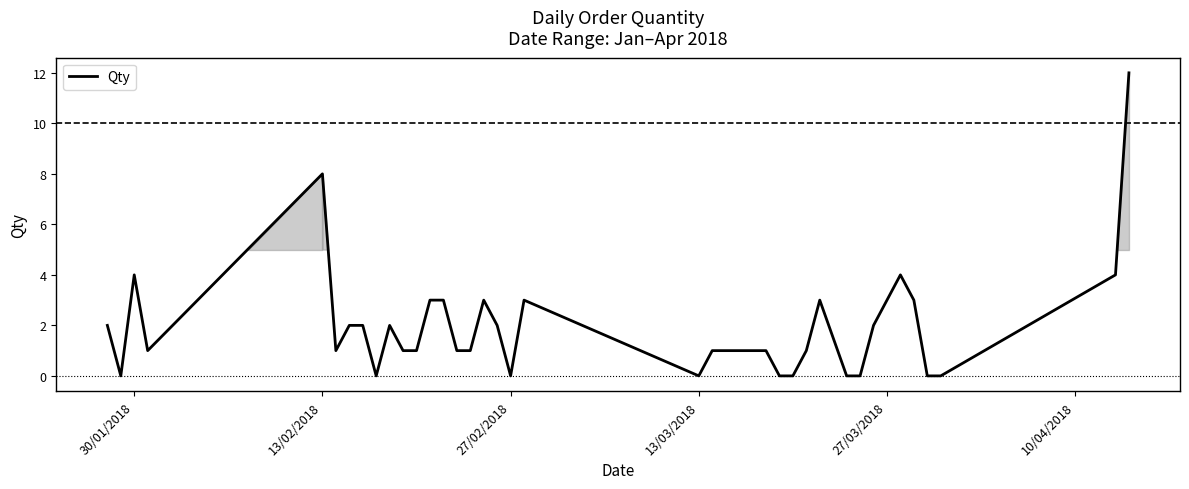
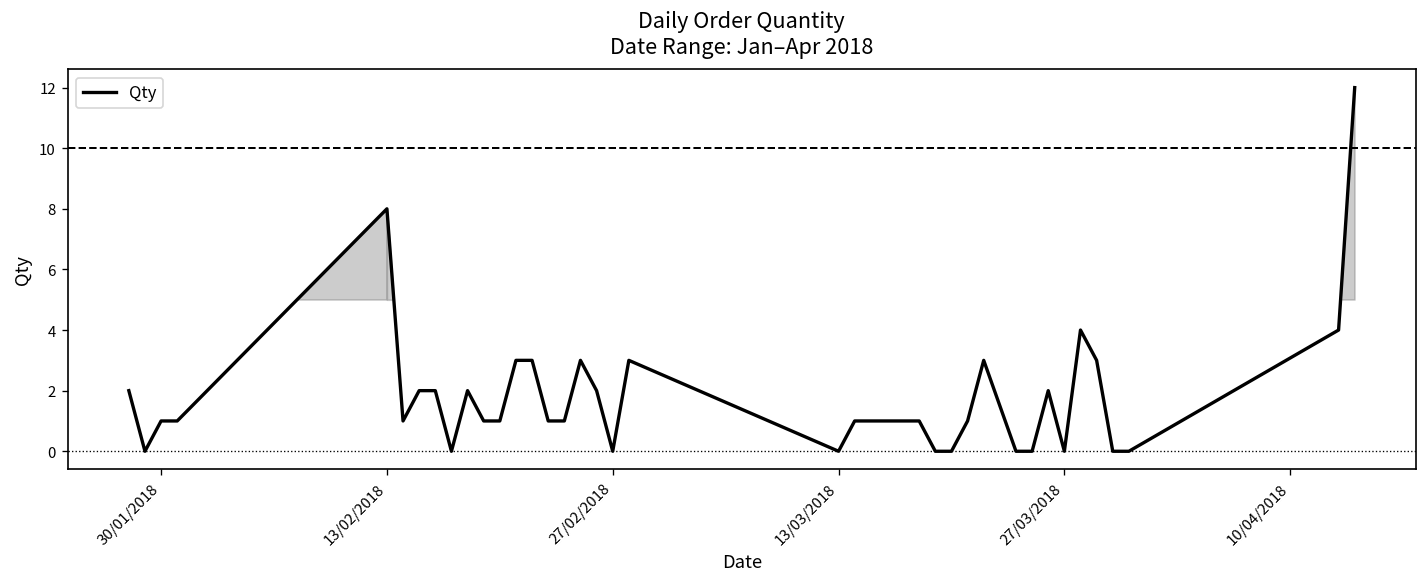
  {
-   "30/01/2018": 4,
+   "30/01/2018": 1,
    "13/02/2018": 8,
    "27/02/2018": 0,
    "13/03/2018": 0,
-   "27/03/2018": 3
+   "27/03/2018": 0
  }
